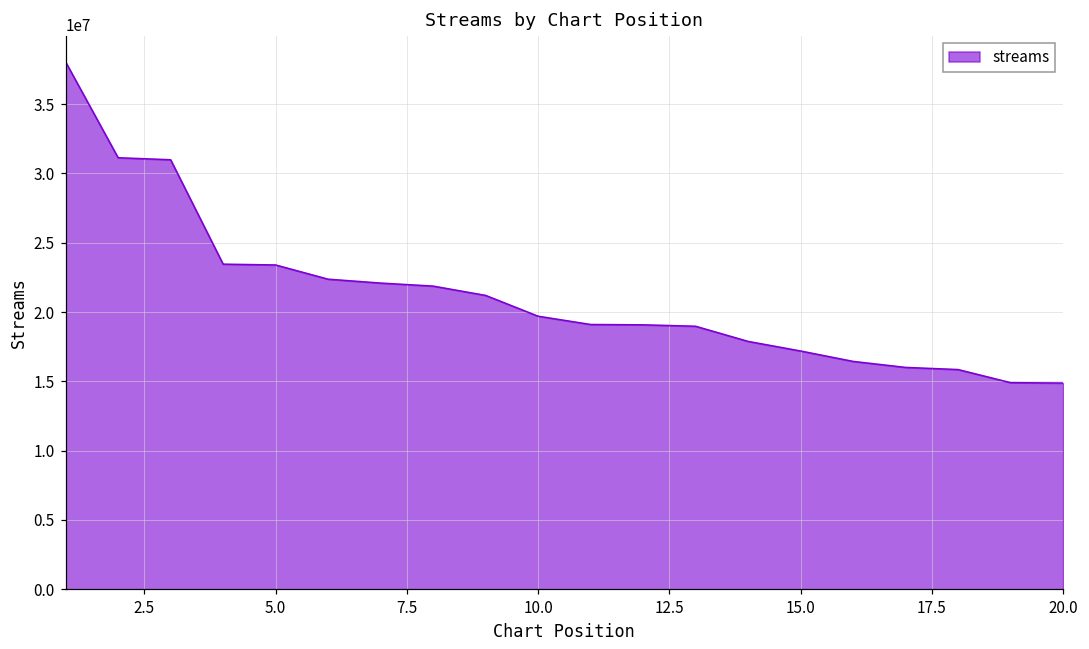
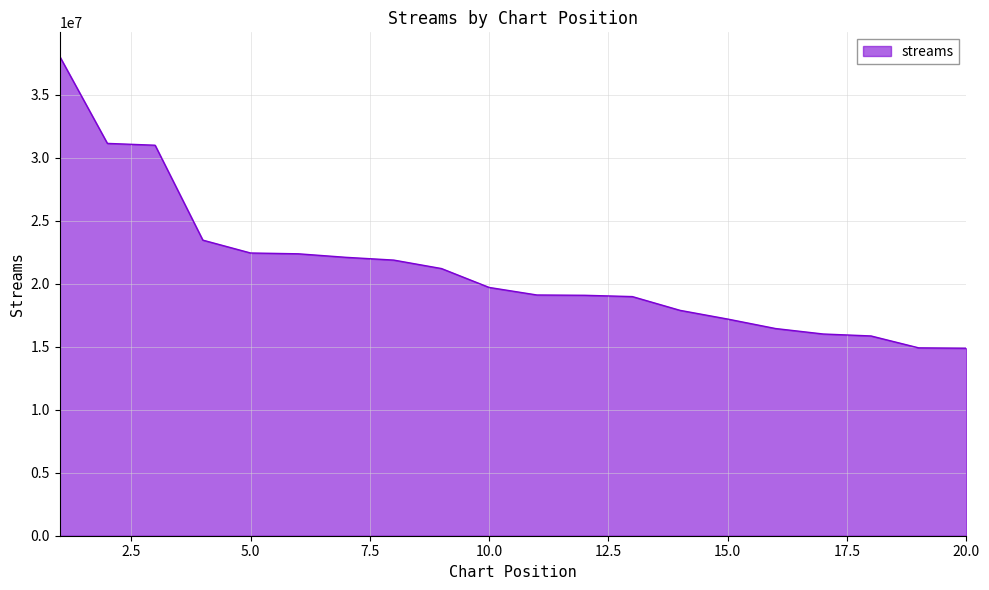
  {
-   "5.0": 23400000,
+   "5.0": 22400000,
    "10.0": 19700000,
    "15.0": 17200000,
    "20.0": 14900000
  }
